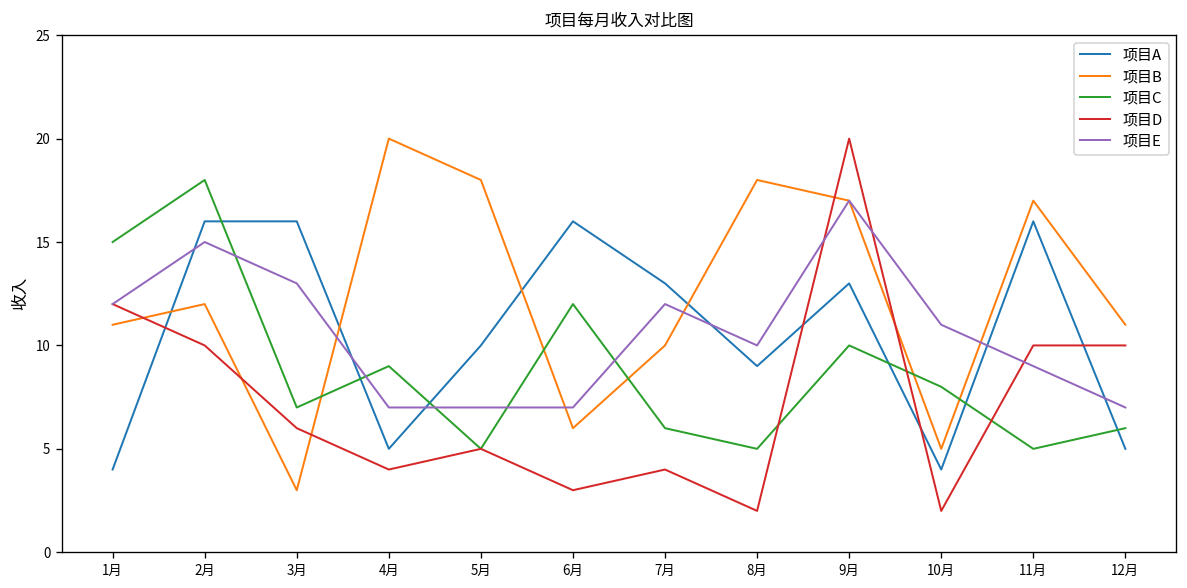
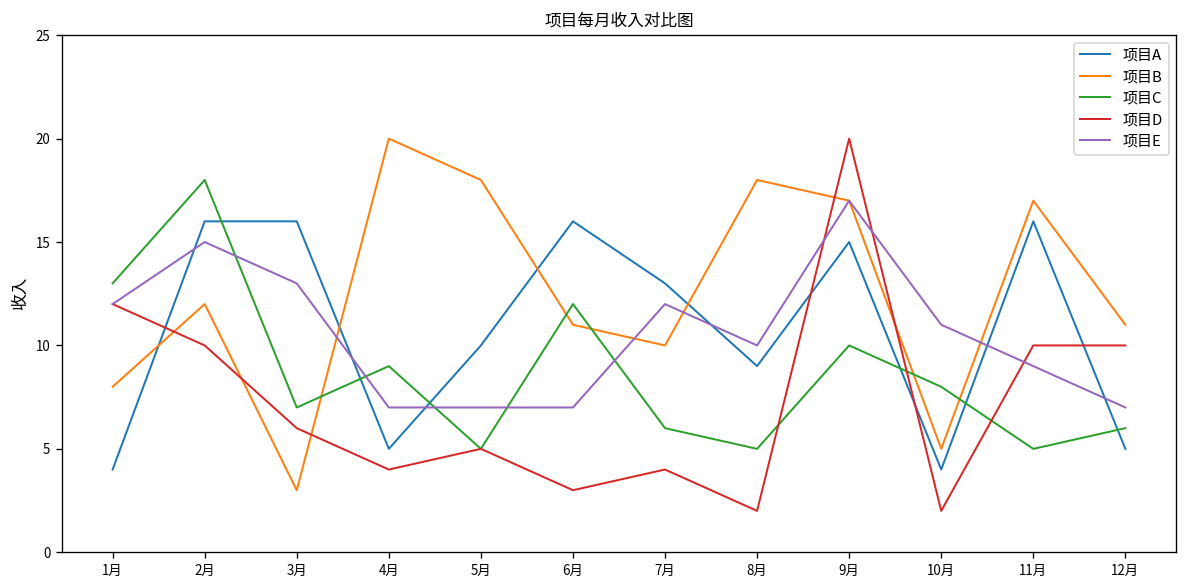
  {
    "项目A": {
      "1月": 4,
      "2月": 16,
      "3月": 16,
      "4月": 5,
      "5月": 10,
      "6月": 16,
      "7月": 13,
      "8月": 9,
-     "9月": 13,
+     "9月": 15,
      "10月": 4,
      "11月": 16,
      "12月": 5
    },
    "项目B": {
-     "1月": 11,
+     "1月": 8,
      "2月": 12,
      "3月": 3,
      "4月": 20,
      "5月": 18,
-     "6月": 6,
+     "6月": 11,
      "7月": 10,
      "8月": 18,
      "10月": 5,
      "11月": 17,
      "12月": 11
    },
    "项目C": {
-     "1月": 15,
+     "1月": 13,
      "2月": 18,
      "3月": 7,
      "4月": 9,
      "6月": 12,
      "7月": 6,
      "8月": 5,
      "9月": 10,
      "10月": 8,
      "11月": 5,
      "12月": 6
    },
    "项目D": {
      "2月": 10,
      "3月": 6,
      "4月": 4,
      "6月": 3,
      "7月": 4,
      "8月": 2,
      "9月": 20,
      "10月": 2,
      "11月": 10,
      "12月": 10
    },
    "项目E": {
      "2月": 15,
      "3月": 13,
      "4月": 7,
      "5月": 7,
      "6月": 7,
      "7月": 12,
      "8月": 10,
      "10月": 11,
      "11月": 9,
      "12月": 7
    }
  }
